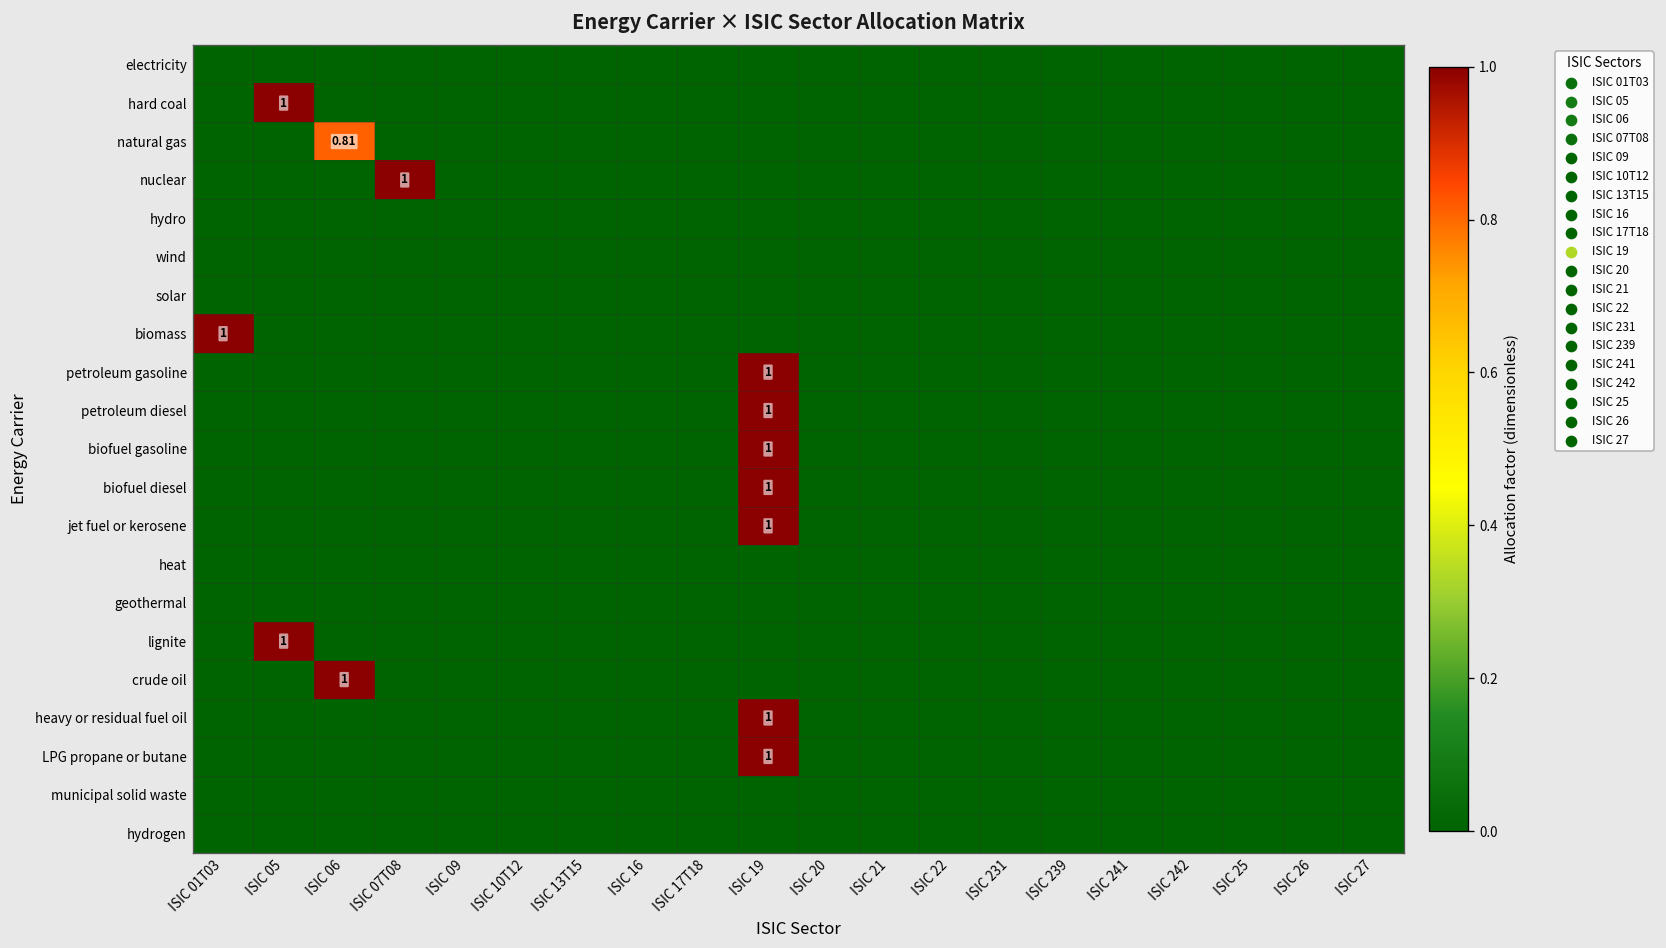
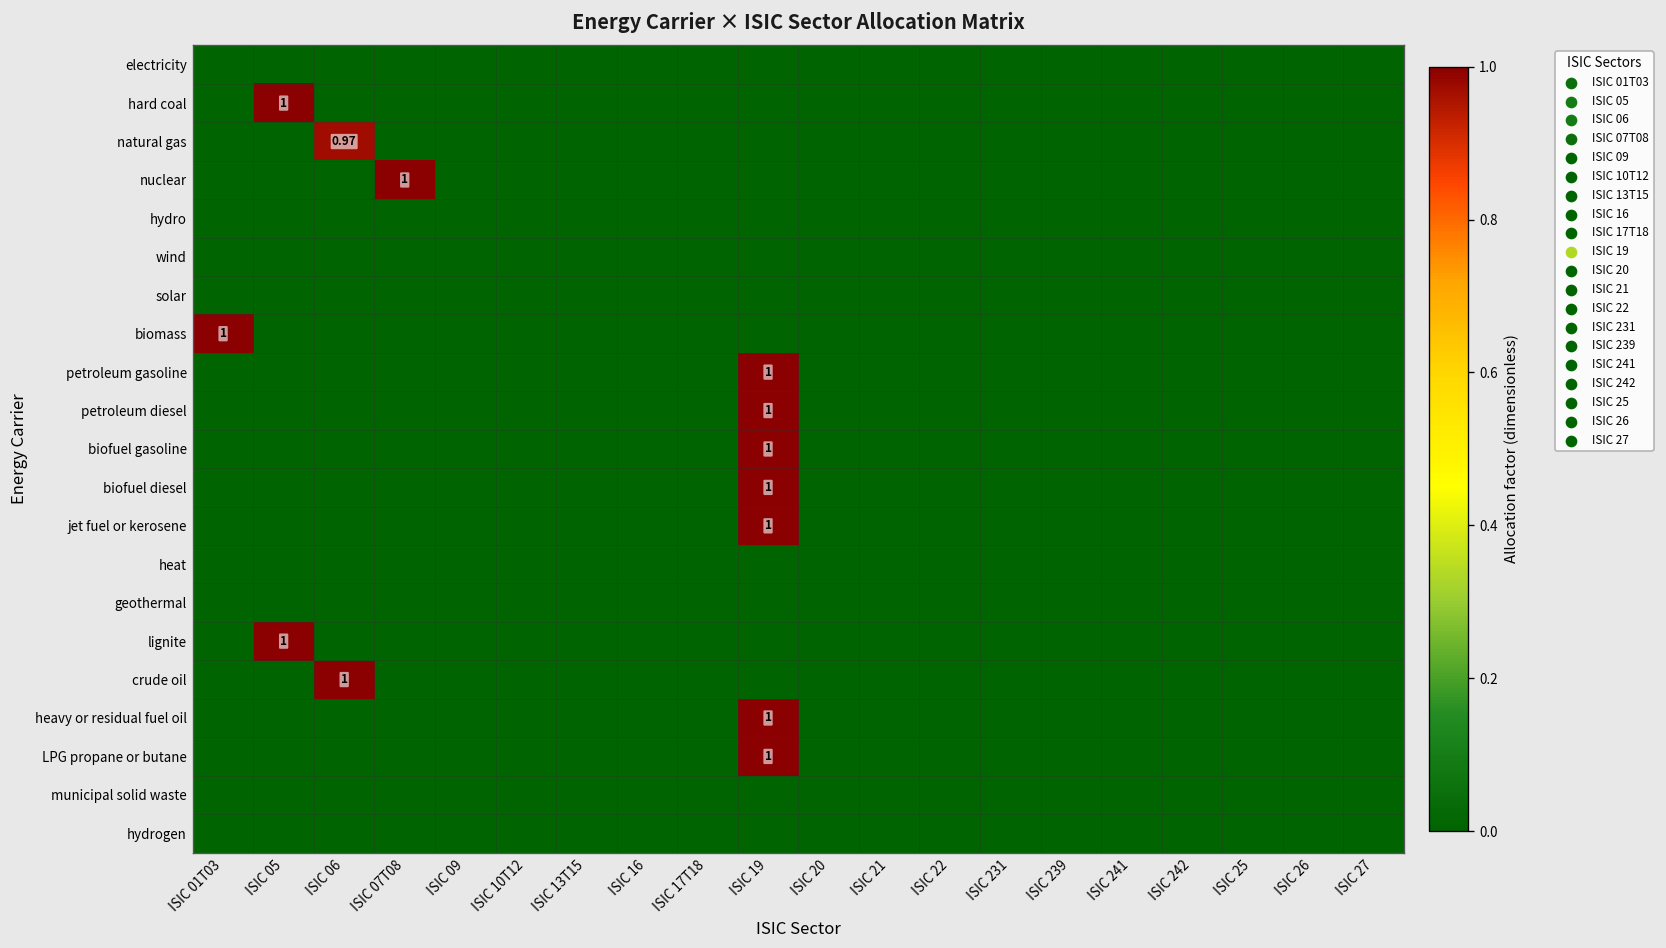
  {
    "natural gas": {
-     "ISIC 06": 0.81
+     "ISIC 06": 0.97
    }
  }
